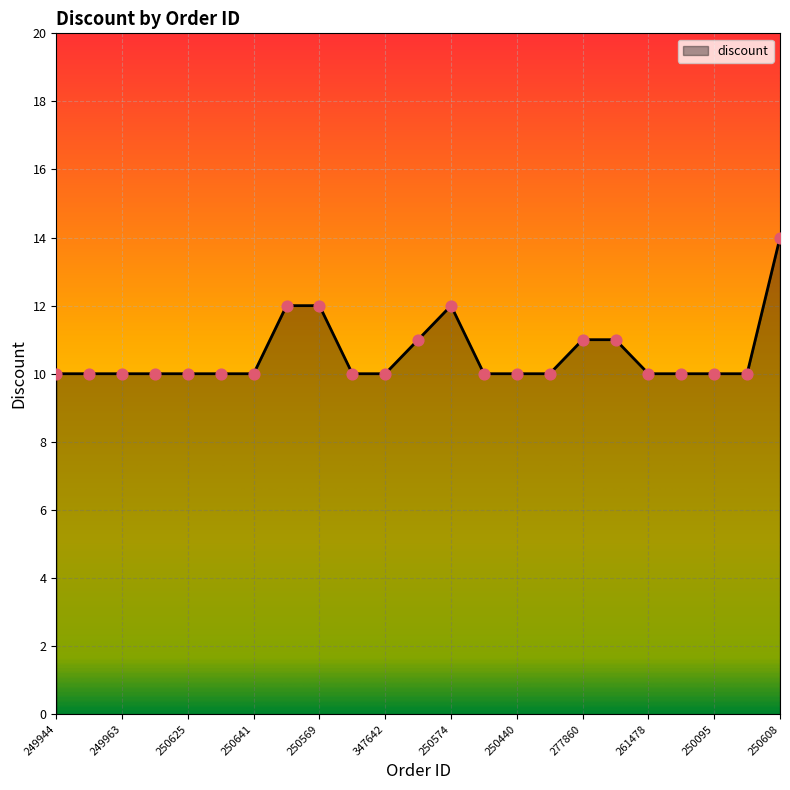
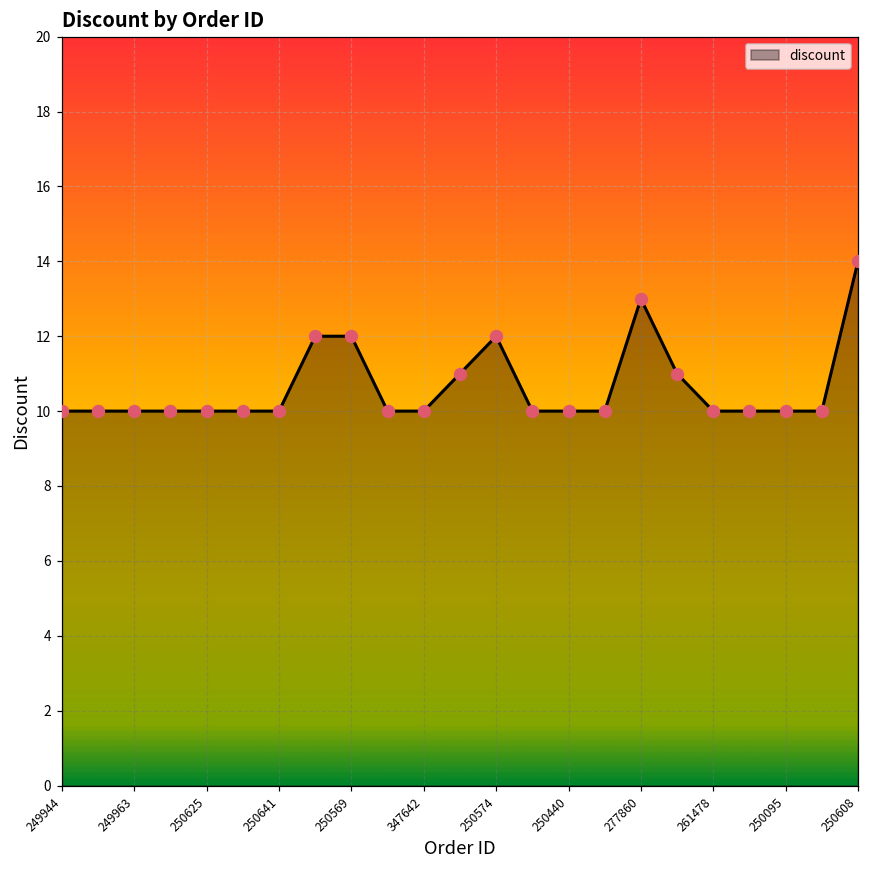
  {
    "249944": 10,
    "249963": 10,
    "250625": 10,
    "250641": 10,
    "250569": 12,
    "347642": 10,
    "250574": 12,
    "250440": 10,
-   "277860": 11,
+   "277860": 13,
    "261478": 10,
    "250095": 10,
    "250608": 14
  }
